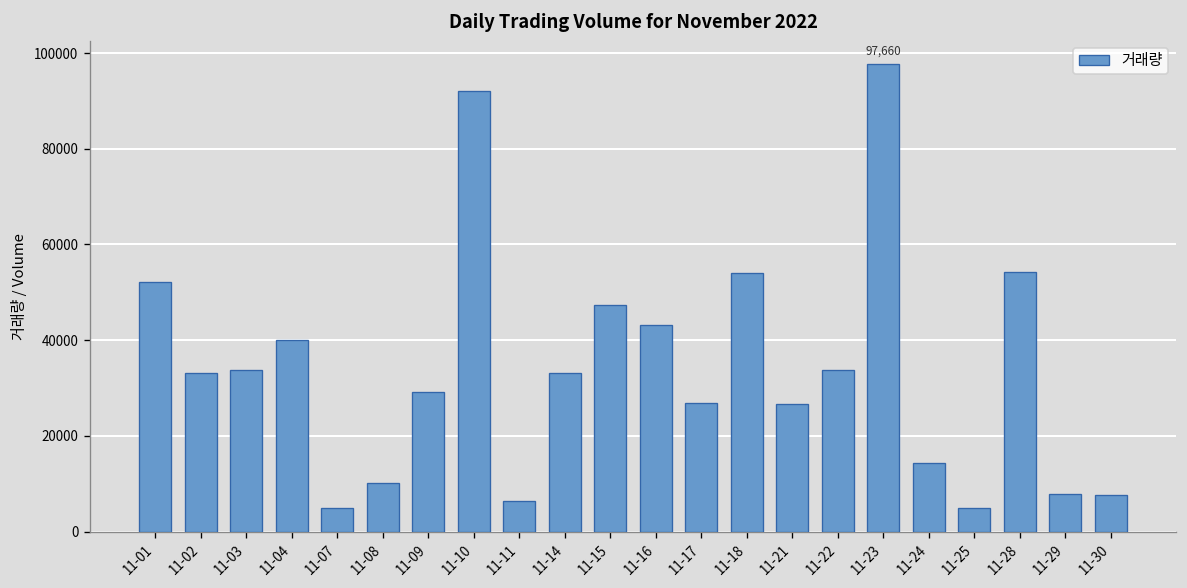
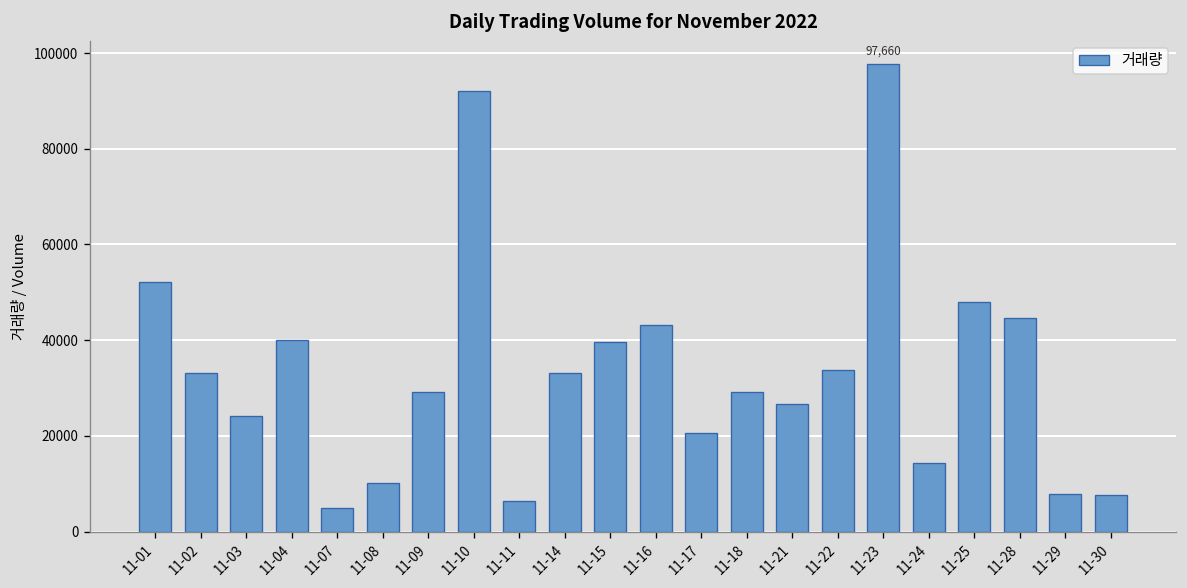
  {
    "11-01": 52000,
    "11-02": 33000,
-   "11-03": 34000,
+   "11-03": 24000,
    "11-04": 40000,
    "11-07": 5000,
    "11-08": 10000,
    "11-09": 29000,
    "11-10": 92000,
    "11-11": 6000,
    "11-14": 33000,
-   "11-15": 47000,
+   "11-15": 40000,
    "11-16": 43000,
-   "11-17": 27000,
-   "11-18": 54000,
+   "11-17": 21000,
+   "11-18": 29000,
    "11-21": 27000,
    "11-22": 34000,
    "11-24": 14000,
-   "11-25": 5000,
-   "11-28": 54000,
+   "11-25": 48000,
+   "11-28": 45000,
    "11-29": 8000,
    "11-30": 8000
  }
